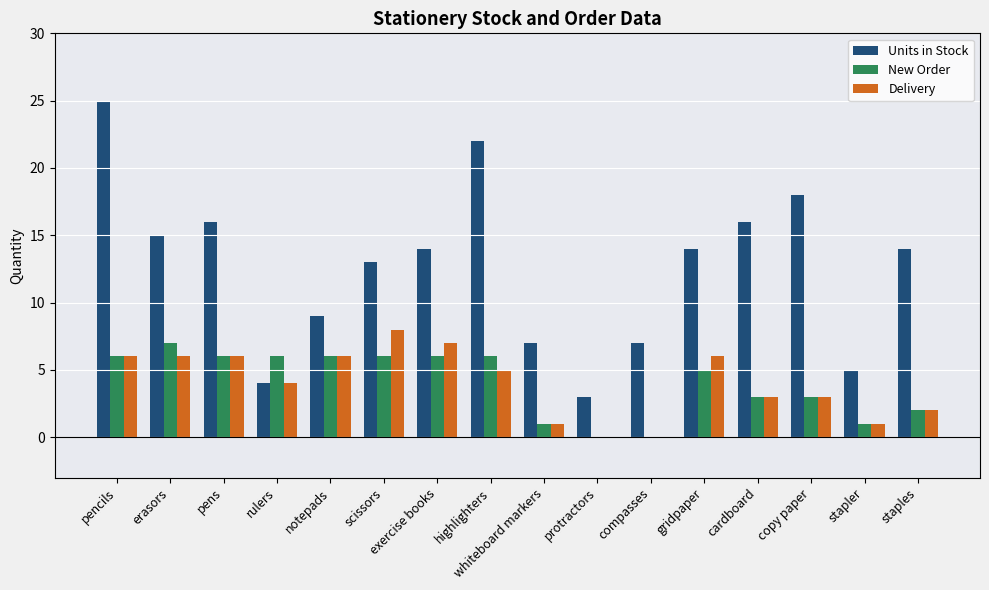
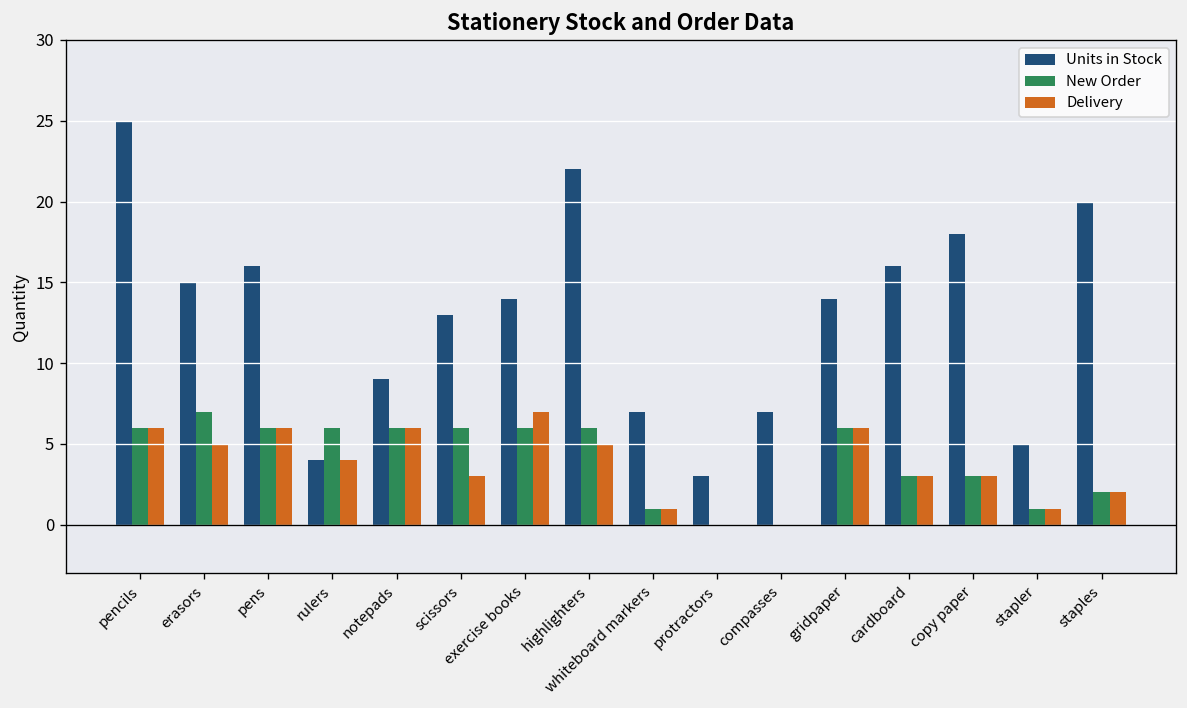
  {
    "Units in Stock": {
      "pencils": 25,
      "erasors": 15,
      "pens": 16,
      "rulers": 4,
      "notepads": 9,
      "scissors": 13,
      "exercise books": 14,
      "highlighters": 22,
      "whiteboard markers": 7,
      "protractors": 3,
      "compasses": 7,
      "gridpaper": 14,
      "cardboard": 16,
      "copy paper": 18,
      "stapler": 5,
-     "staples": 14
+     "staples": 20
    },
    "New Order": {
      "pencils": 6,
      "erasors": 7,
      "pens": 6,
      "rulers": 6,
      "notepads": 6,
      "scissors": 6,
      "exercise books": 6,
      "highlighters": 6,
      "whiteboard markers": 1,
      "protractors": 0,
      "compasses": 0,
-     "gridpaper": 5,
+     "gridpaper": 6,
      "cardboard": 3,
      "copy paper": 3,
      "stapler": 1,
      "staples": 2
    },
    "Delivery": {
      "pencils": 6,
-     "erasors": 6,
+     "erasors": 5,
      "pens": 6,
      "rulers": 4,
      "notepads": 6,
-     "scissors": 8,
+     "scissors": 3,
      "exercise books": 7,
      "highlighters": 5,
      "whiteboard markers": 1,
      "protractors": 0,
      "compasses": 0,
      "gridpaper": 6,
      "cardboard": 3,
      "copy paper": 3,
      "stapler": 1,
      "staples": 2
    }
  }
